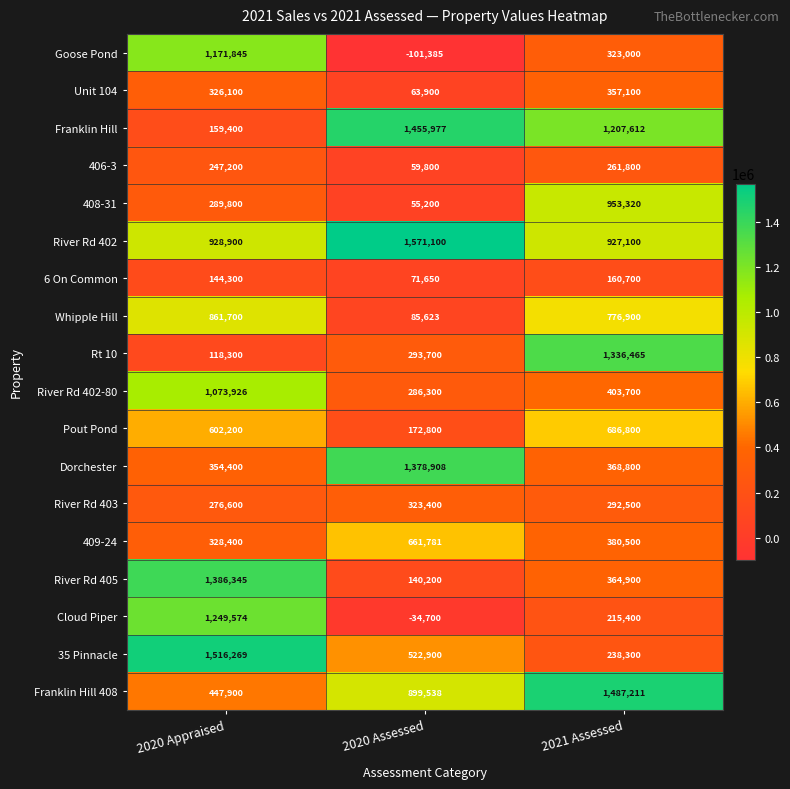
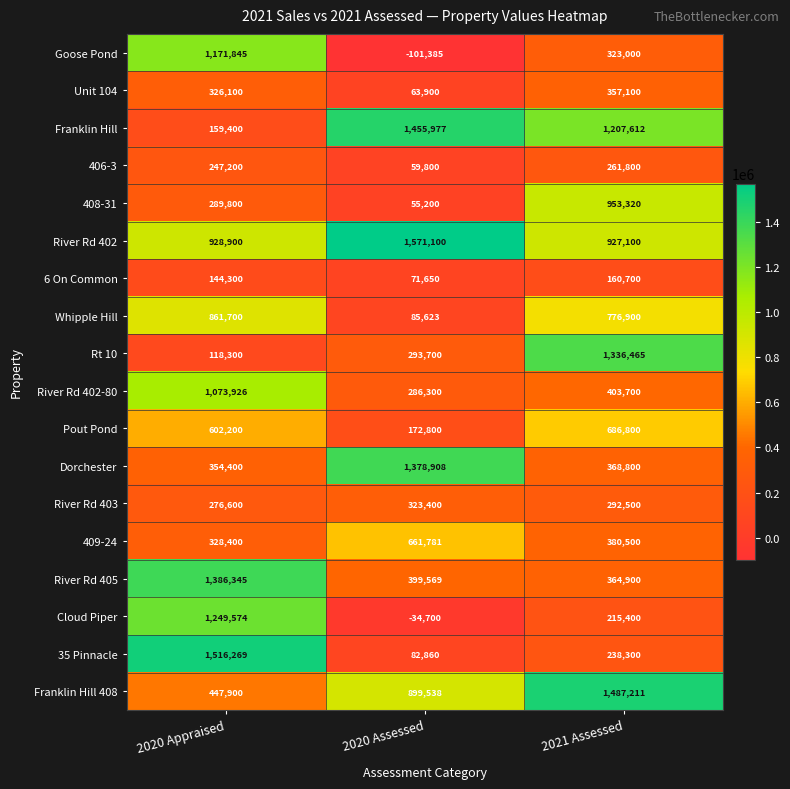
  {
    "Goose Pond": {
      "2020 Appraised": "1,171,845",
      "2020 Assessed": "-101,385",
      "2021 Assessed": "323,000"
    },
    "Unit 104": {
      "2020 Appraised": "326,100",
      "2020 Assessed": "63,900",
      "2021 Assessed": "357,100"
    },
    "Franklin Hill": {
      "2020 Appraised": "159,400",
      "2020 Assessed": "1,455,977",
      "2021 Assessed": "1,207,612"
    },
    "406-3": {
      "2020 Appraised": "247,200",
      "2020 Assessed": "59,800",
      "2021 Assessed": "261,800"
    },
    "408-31": {
      "2020 Appraised": "289,800",
      "2020 Assessed": "55,200",
      "2021 Assessed": "953,320"
    },
    "River Rd 402": {
      "2020 Appraised": "928,900",
      "2020 Assessed": "1,571,100",
      "2021 Assessed": "927,100"
    },
    "6 On Common": {
      "2020 Appraised": "144,300",
      "2020 Assessed": "71,650",
      "2021 Assessed": "160,700"
    },
    "Whipple Hill": {
      "2020 Appraised": "861,700",
      "2020 Assessed": "85,623",
      "2021 Assessed": "776,900"
    },
    "Rt 10": {
      "2020 Appraised": "118,300",
      "2020 Assessed": "293,700",
      "2021 Assessed": "1,336,465"
    },
    "River Rd 402-80": {
      "2020 Appraised": "1,073,926",
      "2020 Assessed": "286,300",
      "2021 Assessed": "403,700"
    },
    "Pout Pond": {
      "2020 Appraised": "602,200",
      "2020 Assessed": "172,800",
      "2021 Assessed": "686,800"
    },
    "Dorchester": {
      "2020 Appraised": "354,400",
      "2020 Assessed": "1,378,908",
      "2021 Assessed": "368,800"
    },
    "River Rd 403": {
      "2020 Appraised": "276,600",
      "2020 Assessed": "323,400",
      "2021 Assessed": "292,500"
    },
    "409-24": {
      "2020 Appraised": "328,400",
      "2020 Assessed": "661,781",
      "2021 Assessed": "380,500"
    },
    "River Rd 405": {
      "2020 Appraised": "1,386,345",
-     "2020 Assessed": "140,200",
+     "2020 Assessed": "399,569",
      "2021 Assessed": "364,900"
    },
    "Cloud Piper": {
      "2020 Appraised": "1,249,574",
      "2020 Assessed": "-34,700",
      "2021 Assessed": "215,400"
    },
    "35 Pinnacle": {
      "2020 Appraised": "1,516,269",
-     "2020 Assessed": "522,900",
+     "2020 Assessed": "82,860",
      "2021 Assessed": "238,300"
    },
    "Franklin Hill 408": {
      "2020 Appraised": "447,900",
      "2020 Assessed": "899,538",
      "2021 Assessed": "1,487,211"
    }
  }
